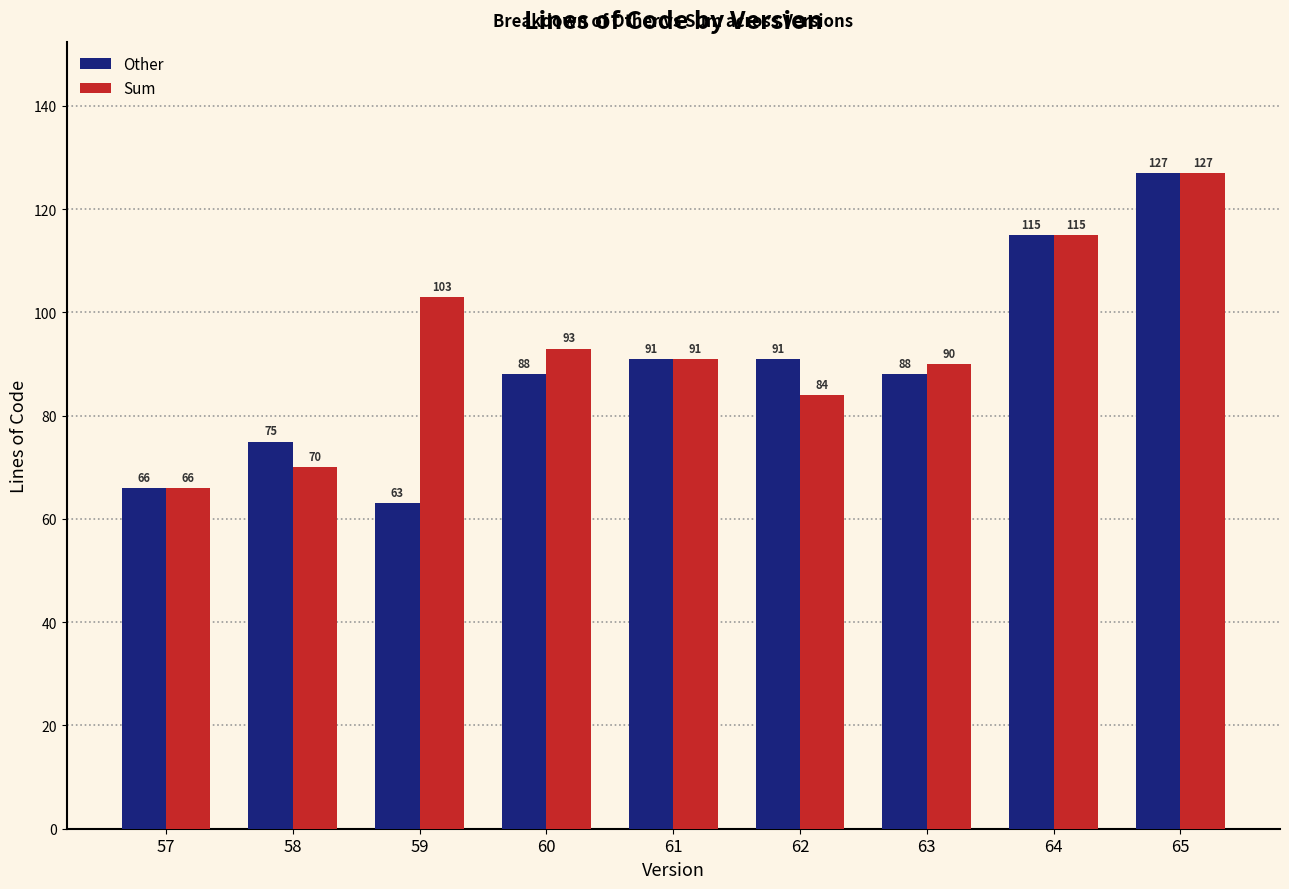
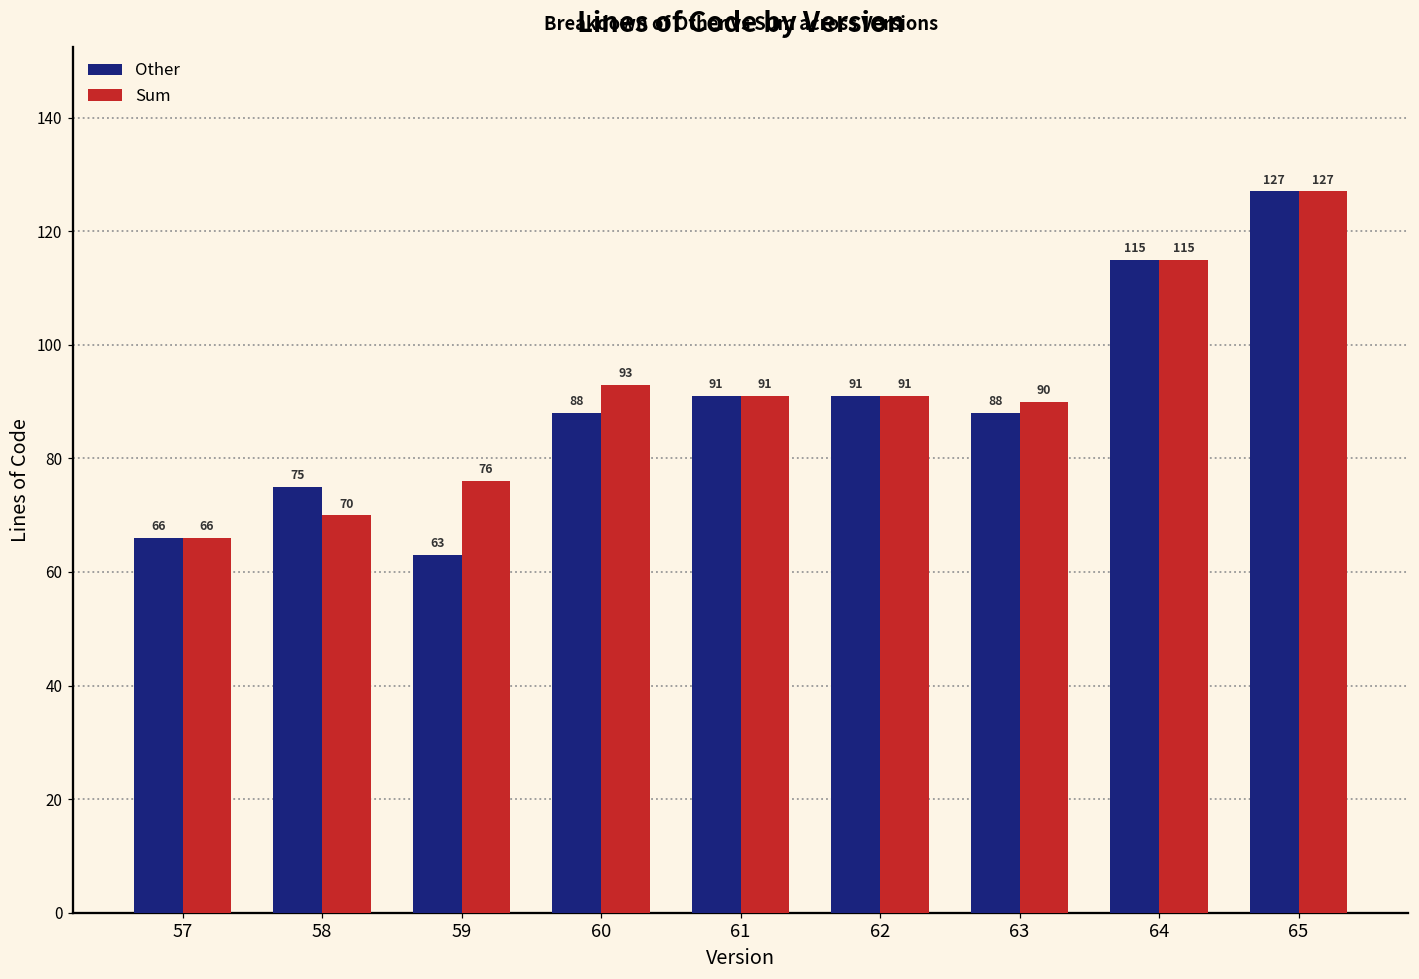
  {
    "Other": {
      "57": 66,
      "58": 75,
      "59": 63,
      "60": 88,
      "61": 91,
      "62": 91,
      "63": 88,
      "64": 115,
      "65": 127
    },
    "Sum": {
      "57": 66,
      "58": 70,
-     "59": 103,
+     "59": 76,
      "60": 93,
      "61": 91,
-     "62": 84,
+     "62": 91,
      "63": 90,
      "64": 115,
      "65": 127
    }
  }
